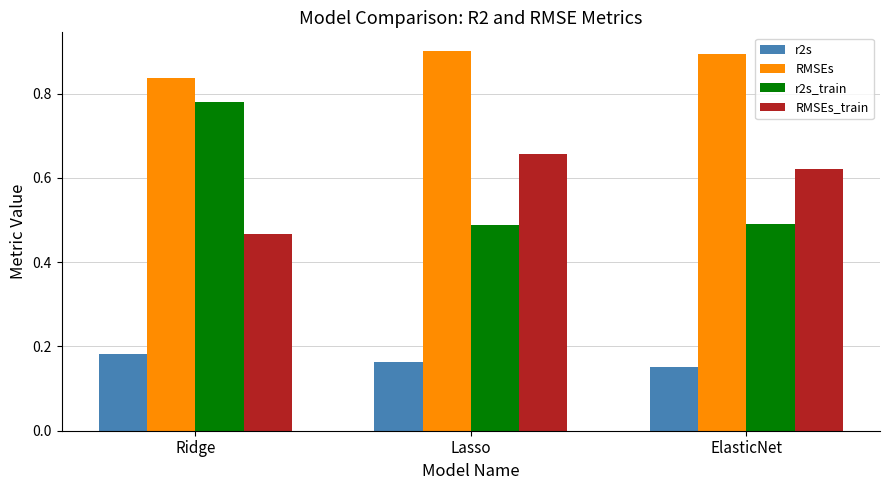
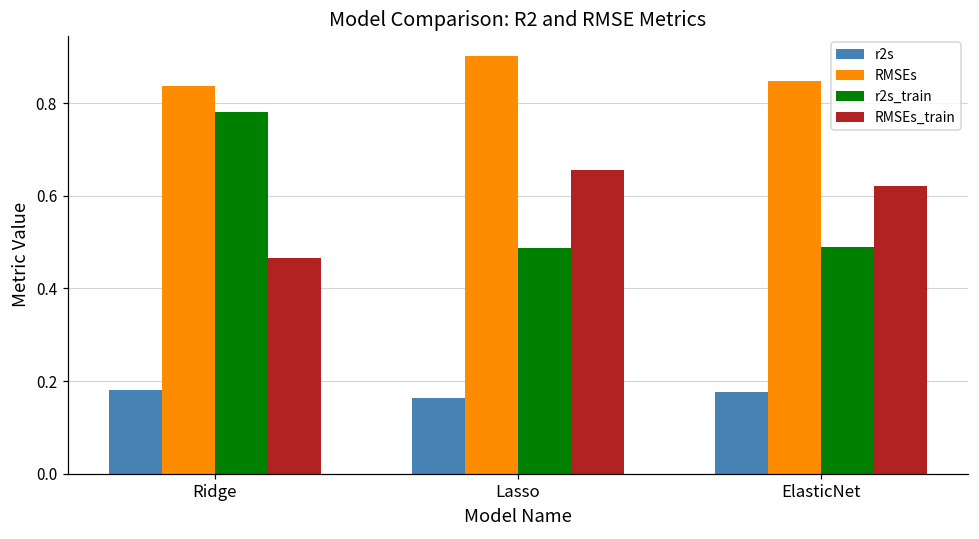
  {
    "r2s": {
      "Ridge": 0.18,
      "Lasso": 0.16,
-     "ElasticNet": 0.15
+     "ElasticNet": 0.18
    },
    "RMSEs": {
      "Ridge": 0.84,
      "Lasso": 0.90,
-     "ElasticNet": 0.89
+     "ElasticNet": 0.85
    },
    "r2s_train": {
      "Ridge": 0.78,
      "Lasso": 0.49,
      "ElasticNet": 0.49
    },
    "RMSEs_train": {
      "Ridge": 0.47,
      "Lasso": 0.66,
      "ElasticNet": 0.62
    }
  }
